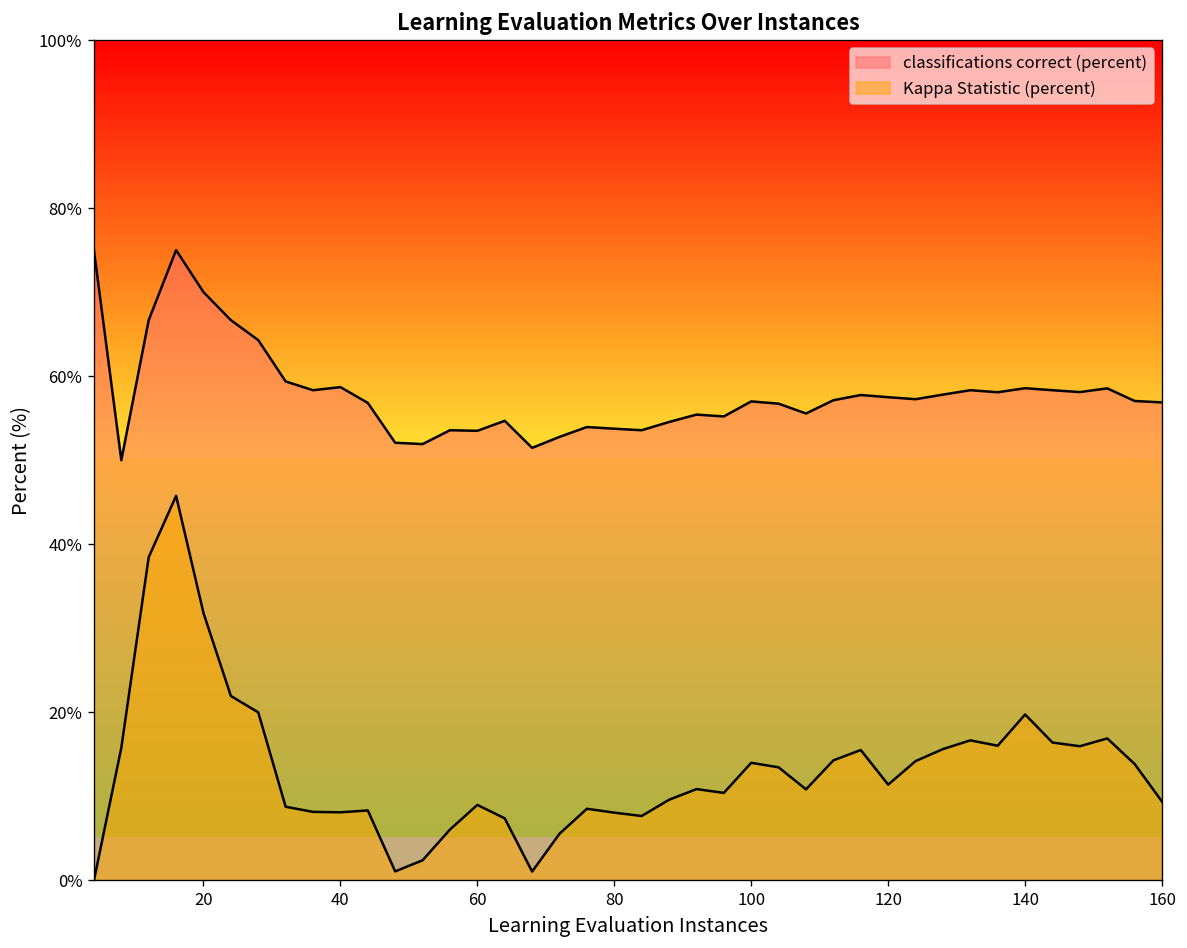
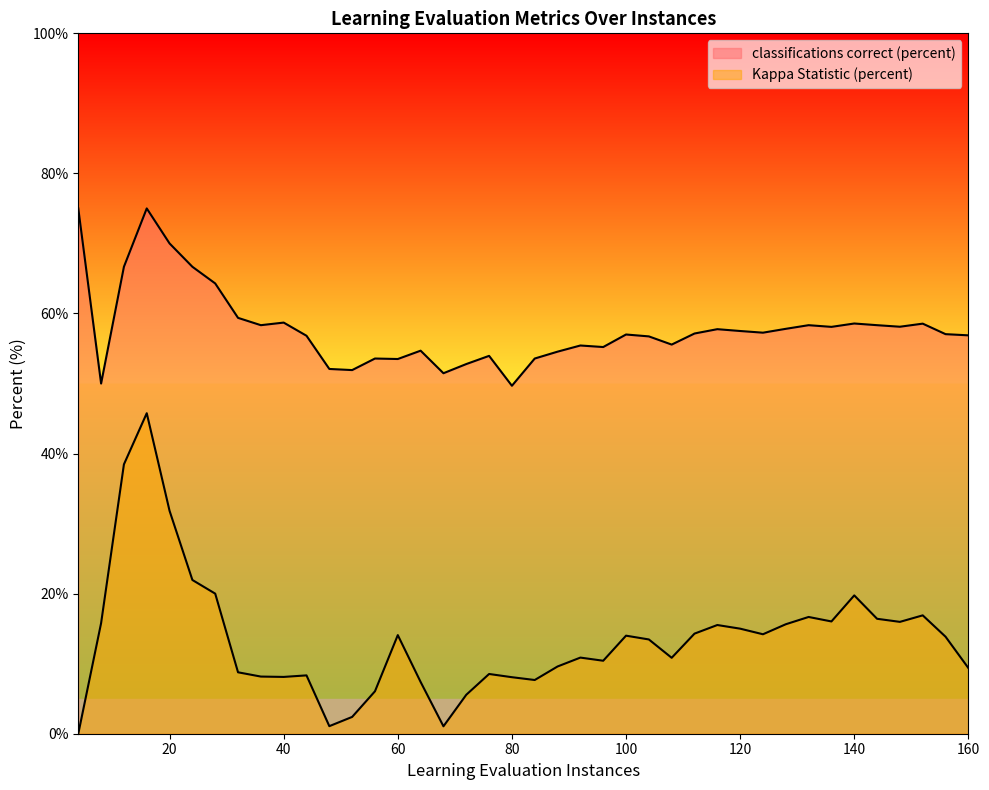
  {
    "classifications correct (percent)": {
      "20": "70%",
      "40": "59%",
      "60": "54%",
-     "80": "54%",
+     "80": "50%",
      "100": "57%",
      "120": "58%",
      "140": "59%",
      "160": "57%"
    },
    "Kappa Statistic (percent)": {
      "20": "32%",
      "40": "8%",
-     "60": "9%",
+     "60": "14%",
      "80": "8%",
      "100": "14%",
-     "120": "11%",
+     "120": "15%",
      "140": "20%",
      "160": "9%"
    }
  }
